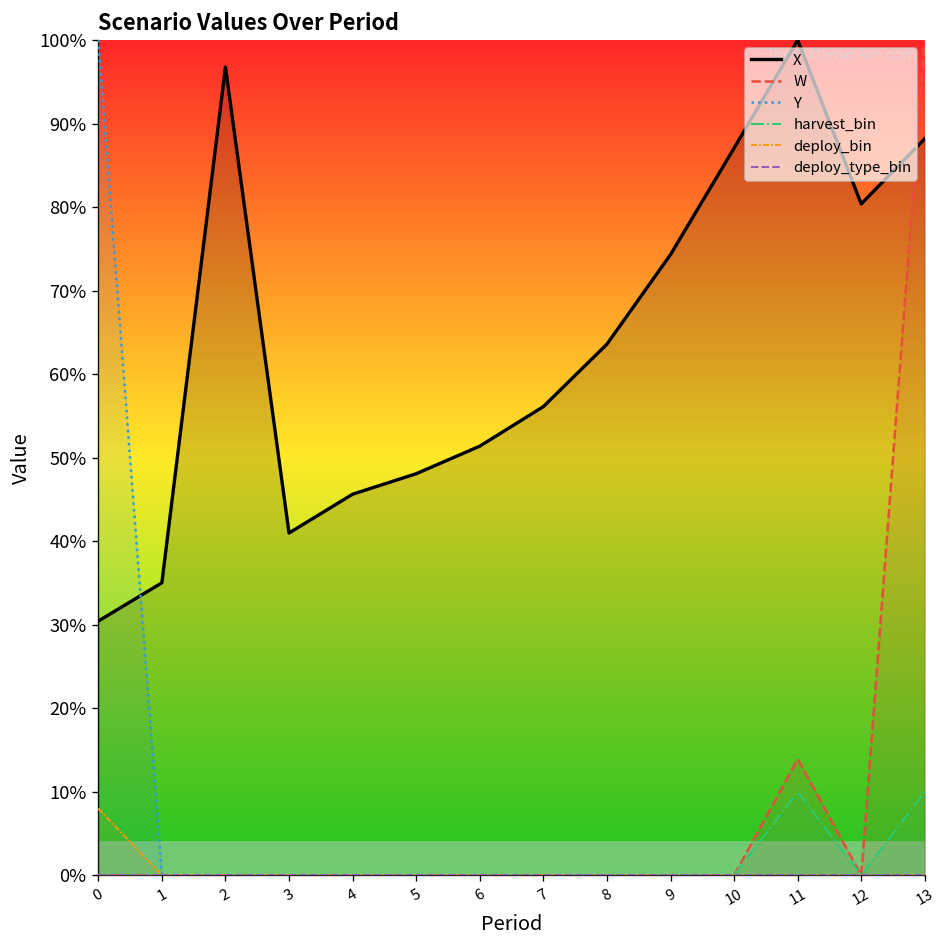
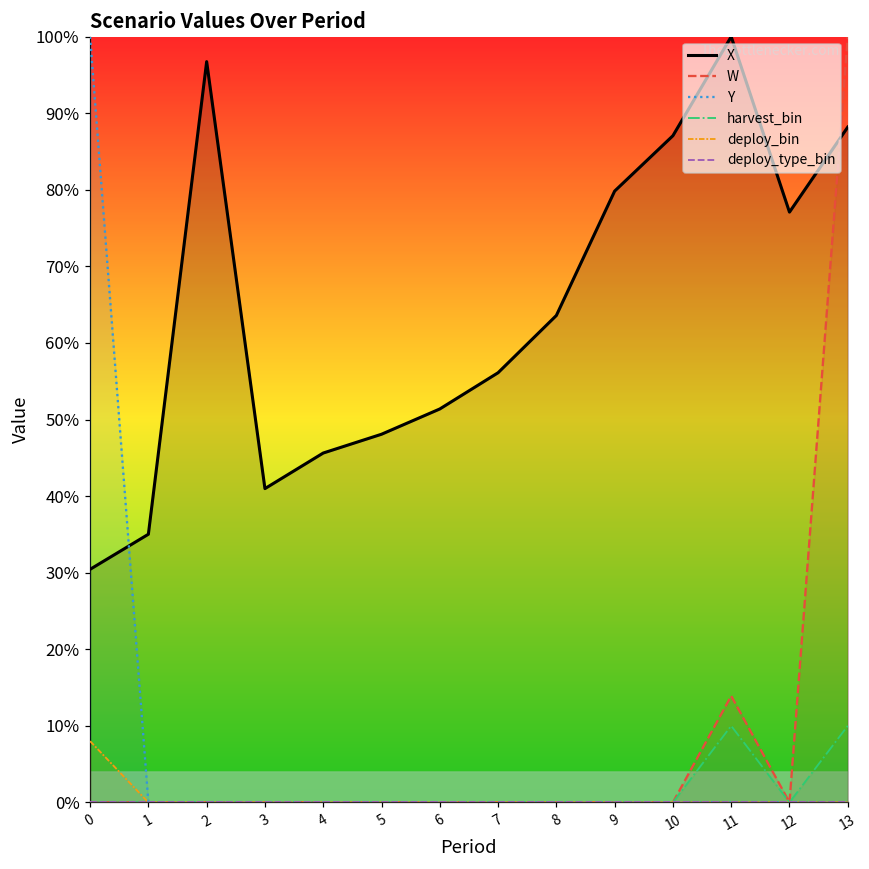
  {
    "X": {
      "0": "30%",
      "1": "35%",
      "2": "97%",
      "3": "41%",
      "4": "46%",
      "5": "48%",
      "6": "51%",
      "7": "56%",
      "8": "64%",
-     "9": "74%",
+     "9": "80%",
      "10": "87%",
      "11": "100%",
-     "12": "80%",
+     "12": "77%",
      "13": "88%"
    },
    "W": {
      "11": "14%",
      "13": "100%"
    },
    "Y": {
      "0": "100%"
    },
    "harvest_bin": {
      "11": "10%",
      "13": "10%"
    },
    "deploy_bin": {
      "0": "8%"
    }
  }
